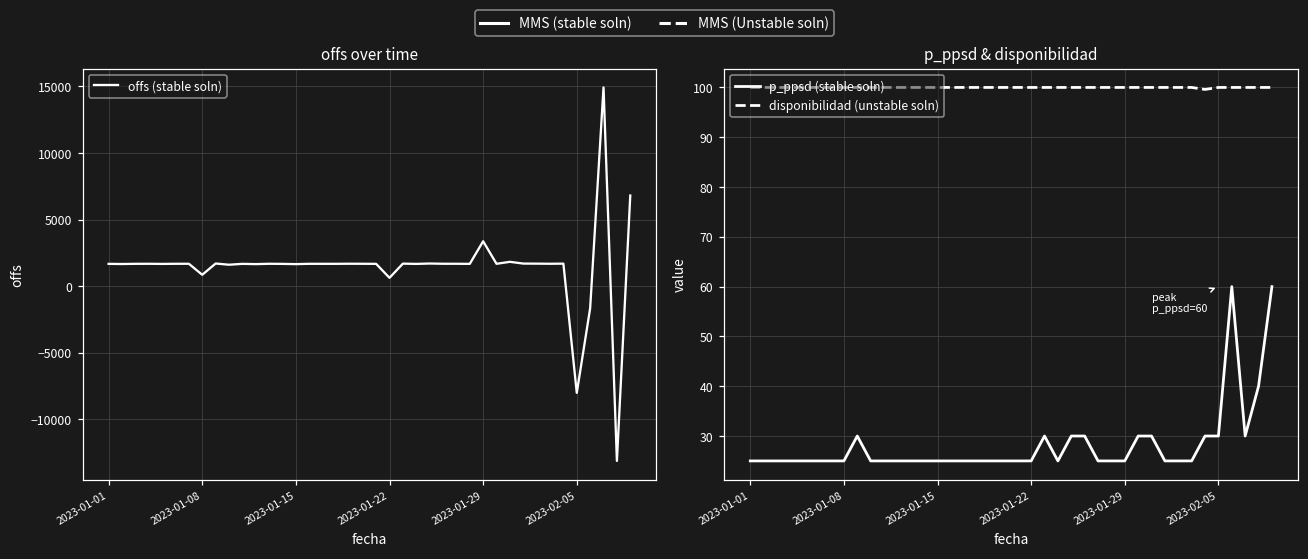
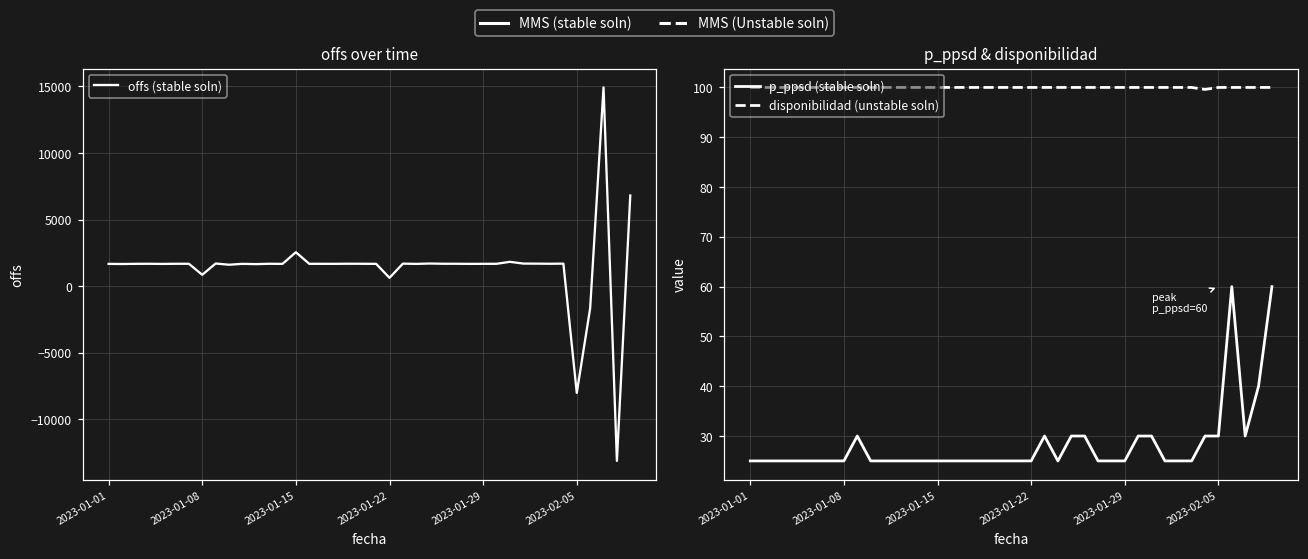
  {
    "offs over time": {
      "2023-01-01": 1700,
      "2023-01-08": 900,
-     "2023-01-15": 1700,
+     "2023-01-15": 2600,
      "2023-01-22": 600,
-     "2023-01-29": 3400,
+     "2023-01-29": 1700,
      "2023-02-05": -8000
    }
  }
